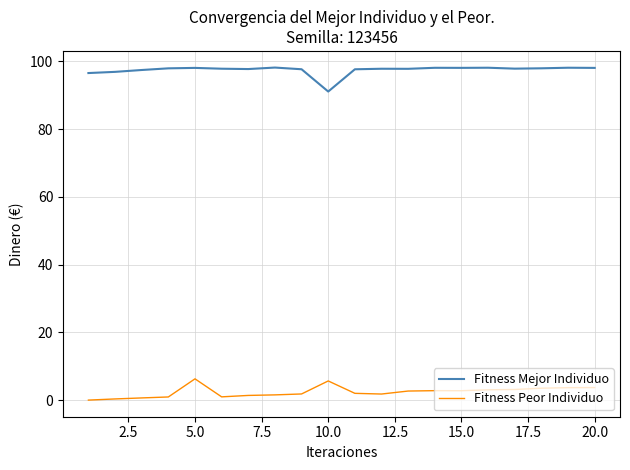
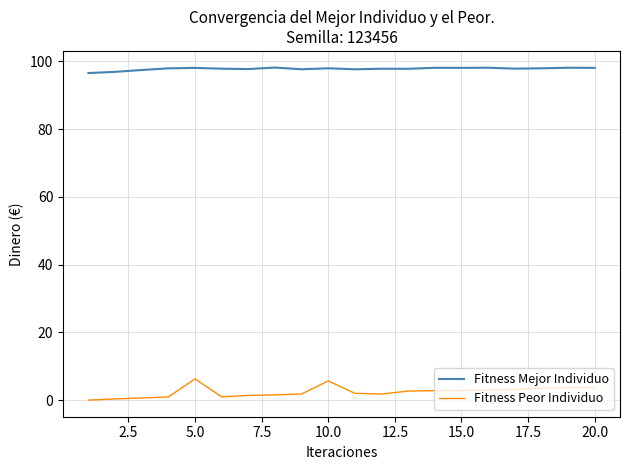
  {
    "Fitness Mejor Individuo": {
      "5.0": 98,
-     "10.0": 91,
+     "10.0": 98,
      "15.0": 98,
      "20.0": 98
    },
    "Fitness Peor Individuo": {
      "5.0": 6,
      "10.0": 6
    }
  }
